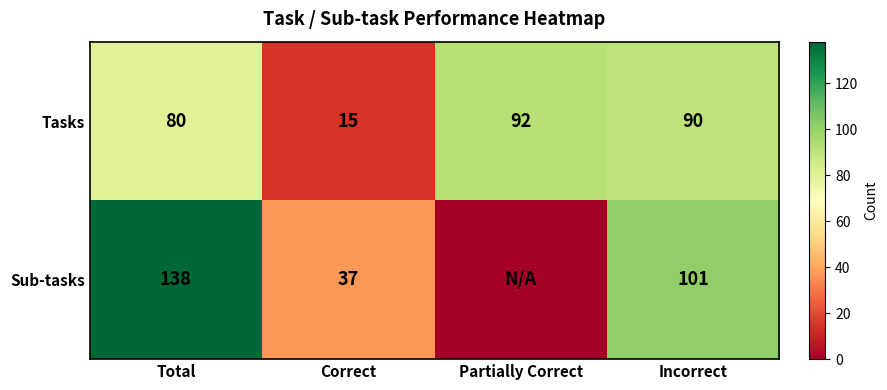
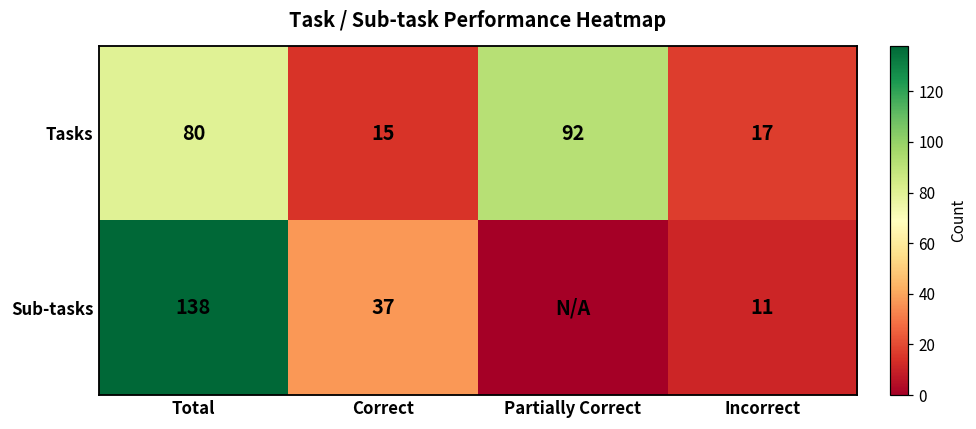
  {
    "Tasks": {
      "Total": 80,
      "Correct": 15,
      "Partially Correct": 92,
-     "Incorrect": 90
+     "Incorrect": 17
    },
    "Sub-tasks": {
      "Total": 138,
      "Correct": 37,
-     "Incorrect": 101
+     "Incorrect": 11
    }
  }
